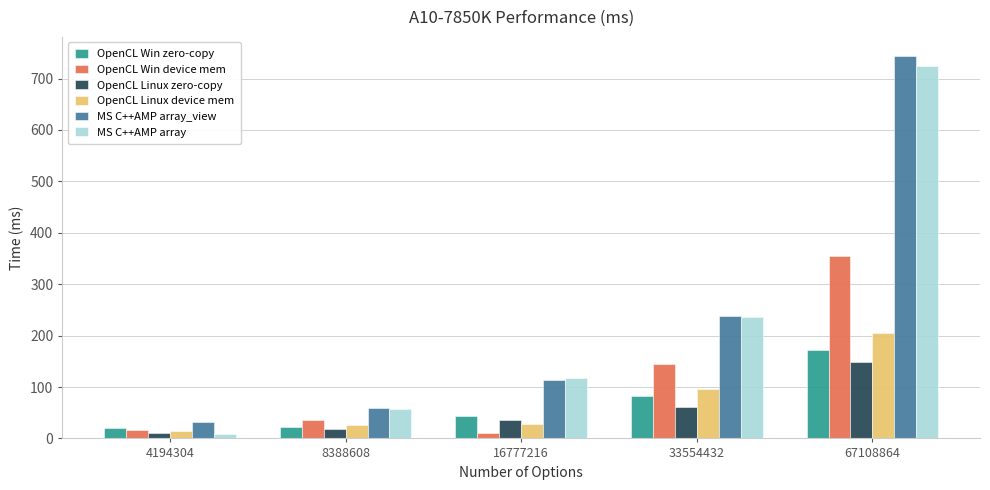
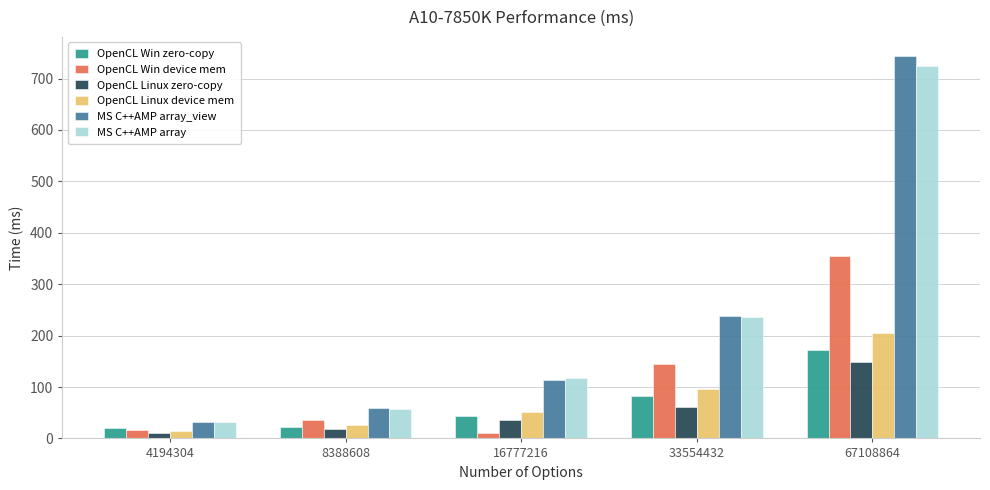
  {
    "OpenCL Win device mem": {
      "4194304": 20,
      "8388608": 40,
      "16777216": 10,
      "33554432": 150,
      "67108864": 350
    },
    "OpenCL Linux zero-copy": {
      "4194304": 10,
      "8388608": 20,
      "16777216": 40,
      "33554432": 60,
      "67108864": 150
    },
    "OpenCL Linux device mem": {
      "4194304": 10,
      "8388608": 30,
-     "16777216": 30,
+     "16777216": 50,
      "33554432": 100,
      "67108864": 200
    },
    "MS C++AMP array": {
-     "4194304": 10,
+     "4194304": 30,
      "8388608": 60,
      "16777216": 120,
      "33554432": 240,
      "67108864": 730
    }
  }
